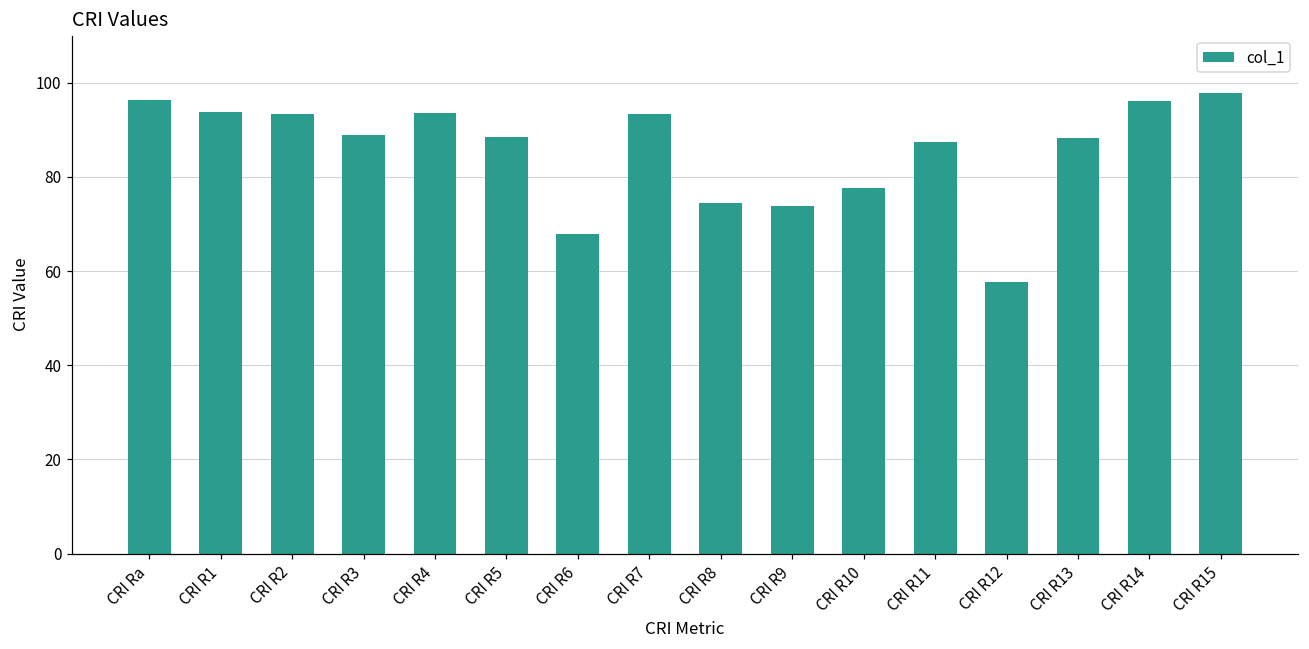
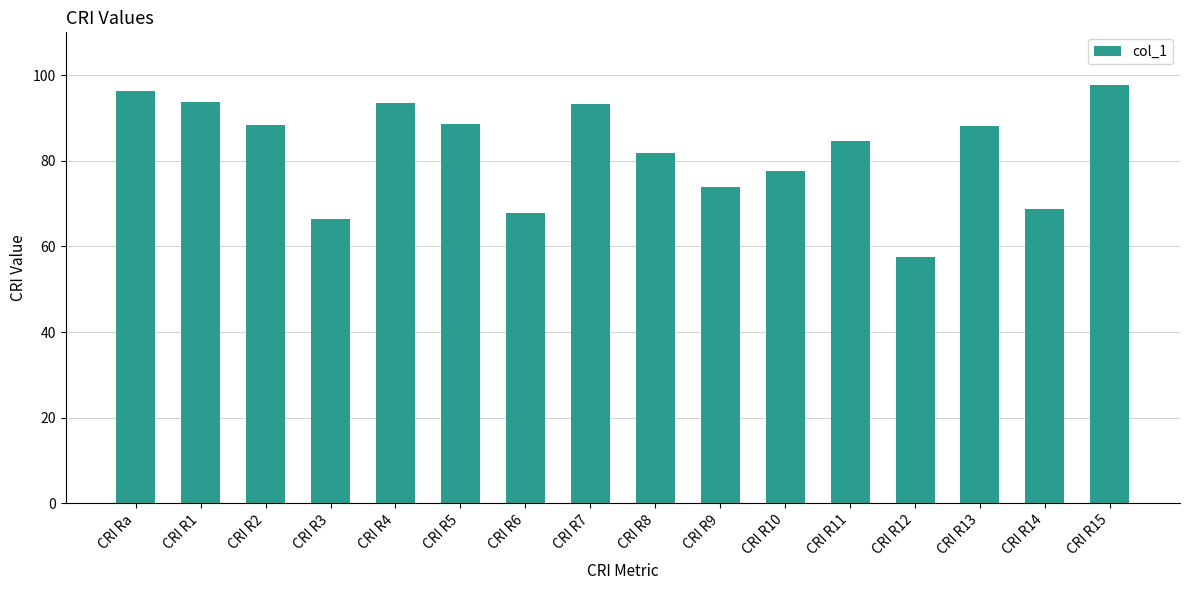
  {
    "CRI Ra": 96,
    "CRI R1": 94,
-   "CRI R2": 93,
-   "CRI R3": 89,
+   "CRI R2": 88,
+   "CRI R3": 66,
    "CRI R4": 94,
    "CRI R5": 89,
    "CRI R6": 68,
    "CRI R7": 93,
-   "CRI R8": 75,
+   "CRI R8": 82,
    "CRI R9": 74,
    "CRI R10": 78,
-   "CRI R11": 87,
+   "CRI R11": 85,
    "CRI R12": 58,
    "CRI R13": 88,
-   "CRI R14": 96,
+   "CRI R14": 69,
    "CRI R15": 98
  }
